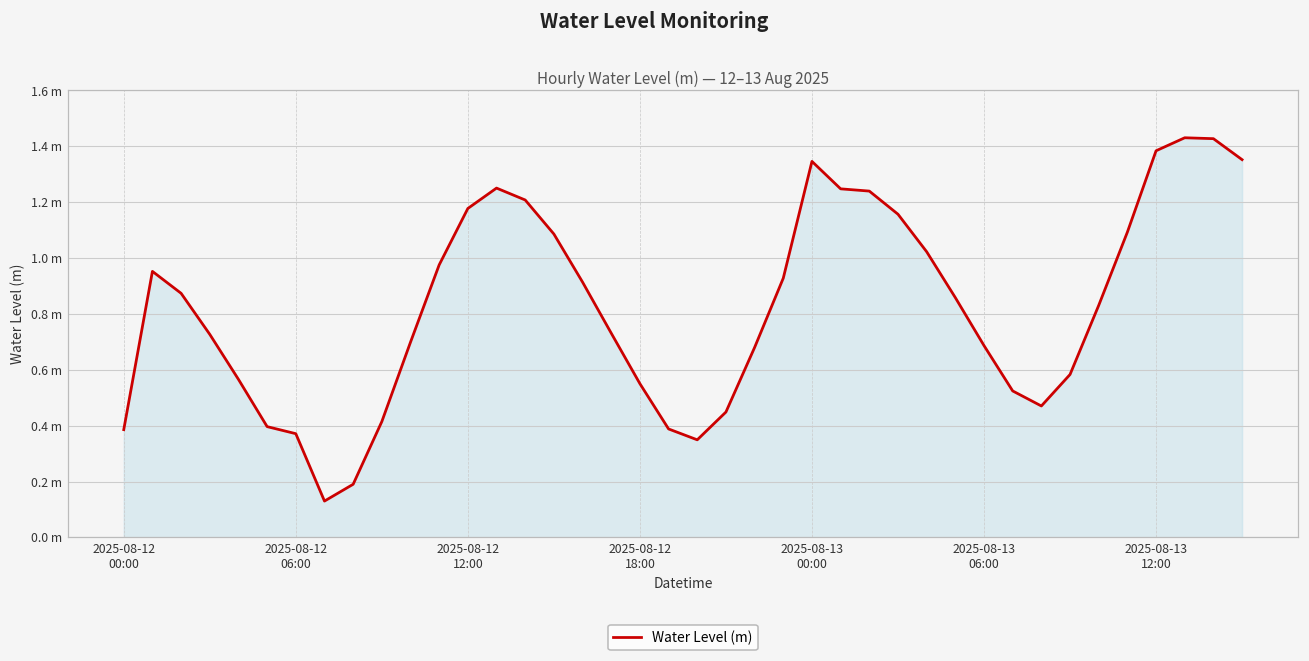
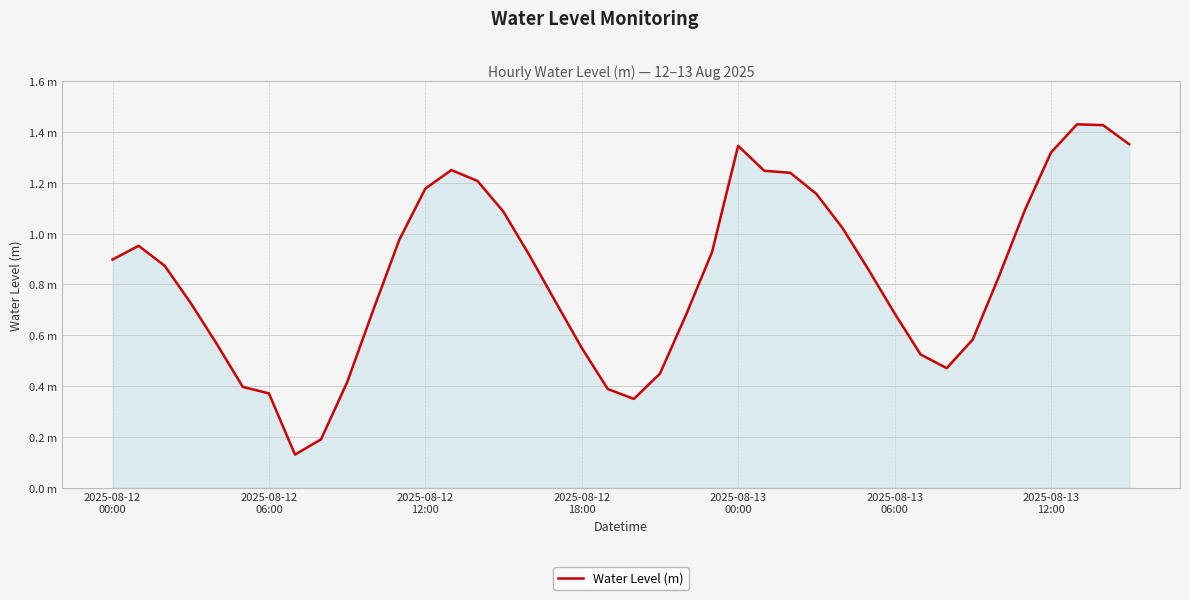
  {
-   "2025-08-12 00:00": "0.39 m",
+   "2025-08-12 00:00": "0.90 m",
    "2025-08-12 06:00": "0.37 m",
    "2025-08-12 12:00": "1.18 m",
    "2025-08-12 18:00": "0.55 m",
    "2025-08-13 00:00": "1.35 m",
    "2025-08-13 06:00": "0.69 m",
-   "2025-08-13 12:00": "1.38 m"
+   "2025-08-13 12:00": "1.32 m"
  }
